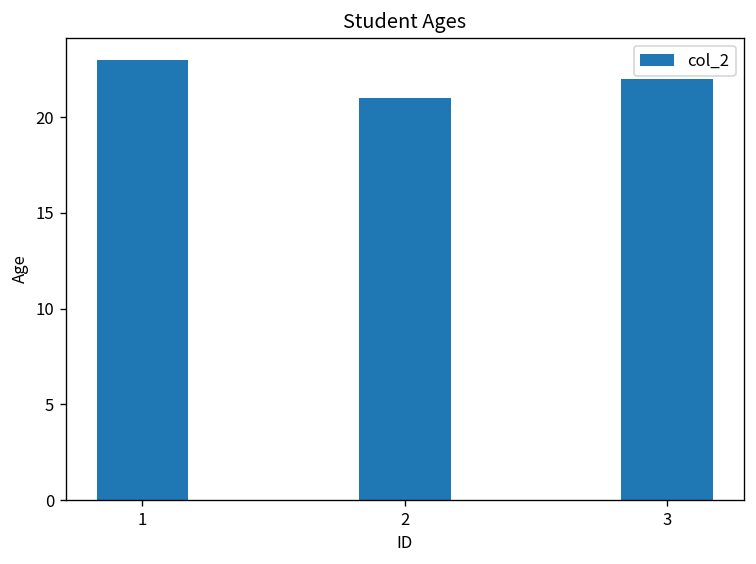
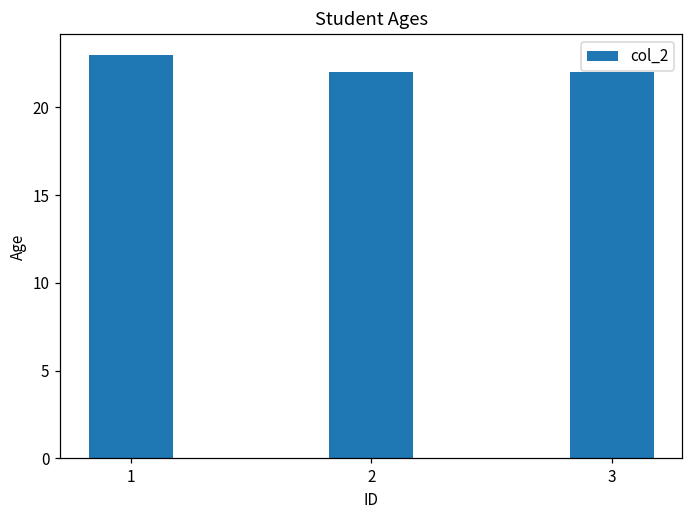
  {
    "1": 23,
-   "2": 21,
+   "2": 22,
    "3": 22
  }
